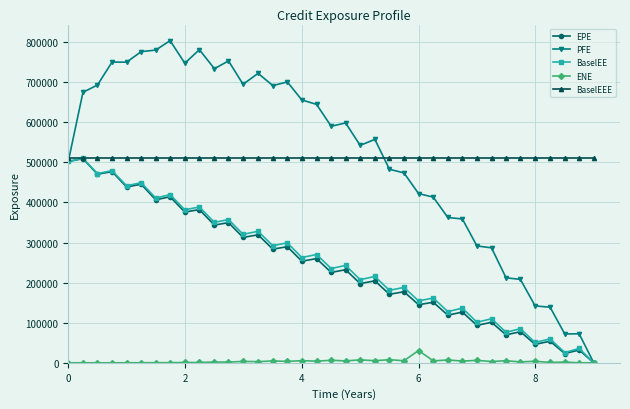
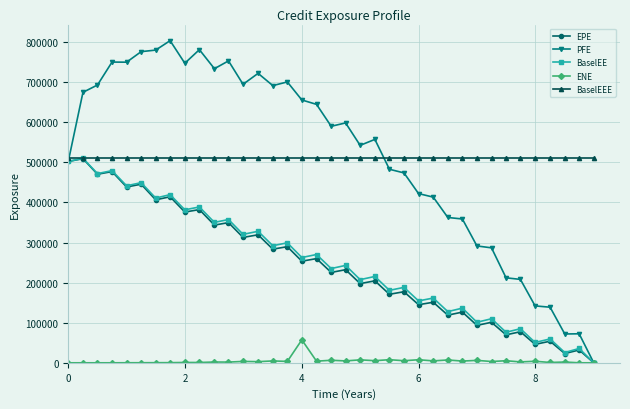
  {
    "BaselEE": {
      "4": 260000,
      "6": 150000
    },
    "ENE": {
      "0": 0,
      "2": 0,
-     "4": 10000,
-     "6": 30000
+     "4": 60000,
+     "6": 10000
    }
  }
